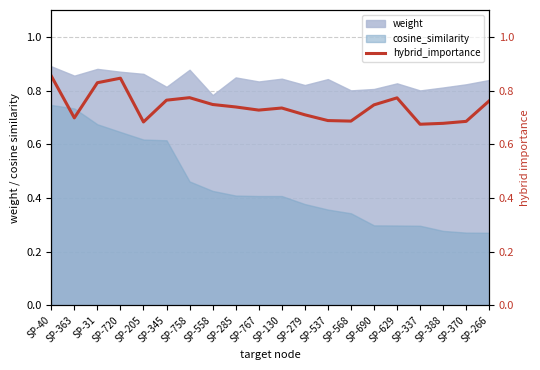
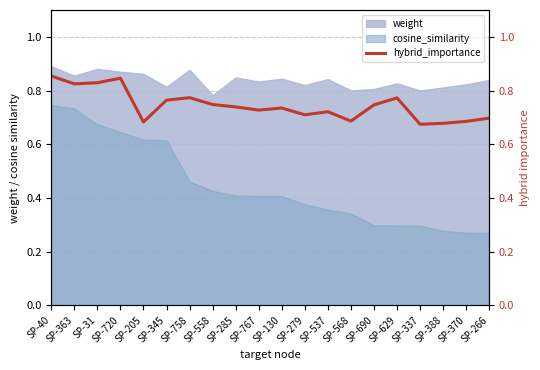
  {
    "hybrid_importance": {
      "SP-40": 0.85,
-     "SP-363": 0.70,
+     "SP-363": 0.82,
      "SP-31": 0.83,
      "SP-720": 0.85,
      "SP-205": 0.68,
      "SP-345": 0.76,
      "SP-758": 0.77,
      "SP-558": 0.75,
      "SP-285": 0.74,
      "SP-767": 0.73,
      "SP-130": 0.73,
      "SP-279": 0.71,
-     "SP-537": 0.69,
+     "SP-537": 0.72,
      "SP-568": 0.69,
      "SP-690": 0.75,
      "SP-629": 0.77,
      "SP-337": 0.67,
      "SP-388": 0.68,
      "SP-370": 0.69,
-     "SP-266": 0.76
+     "SP-266": 0.70
    }
  }
